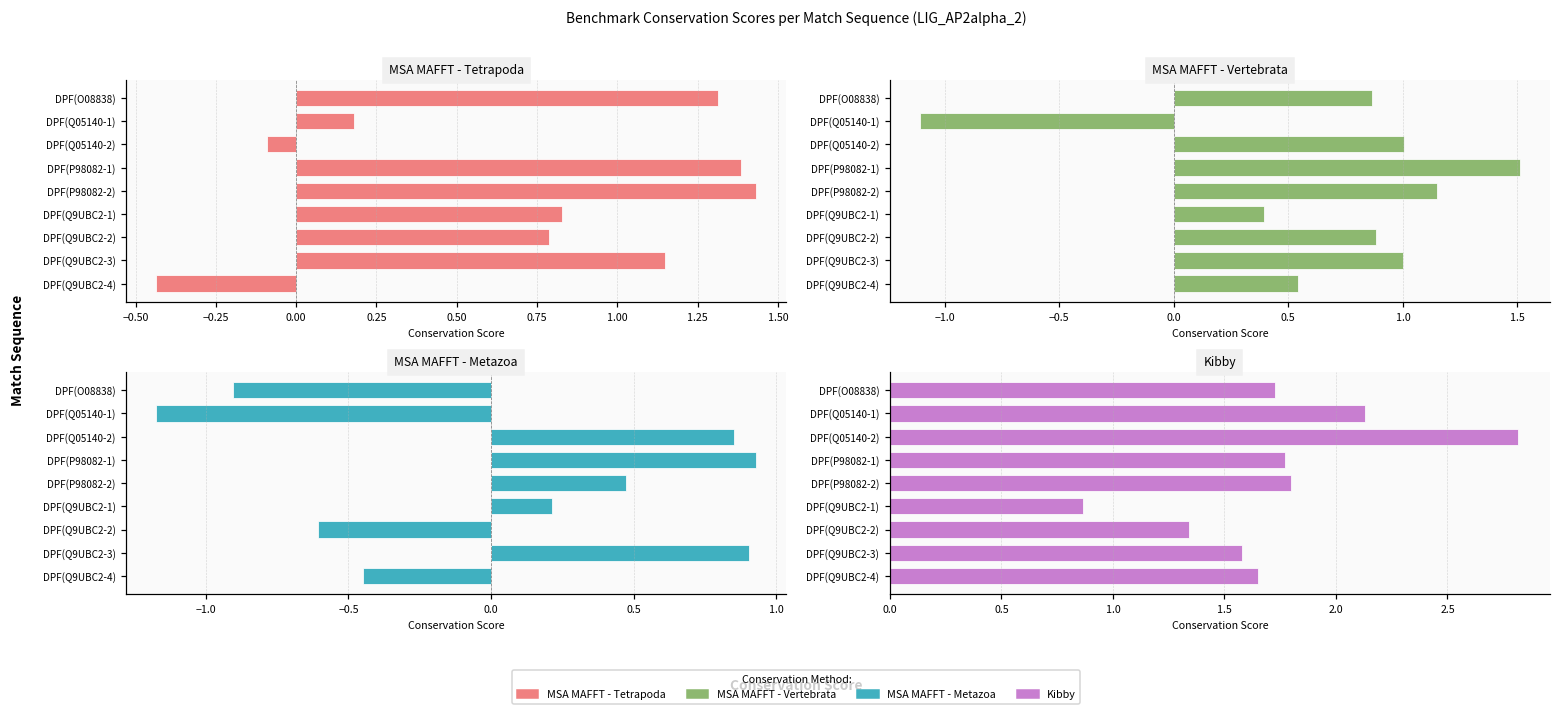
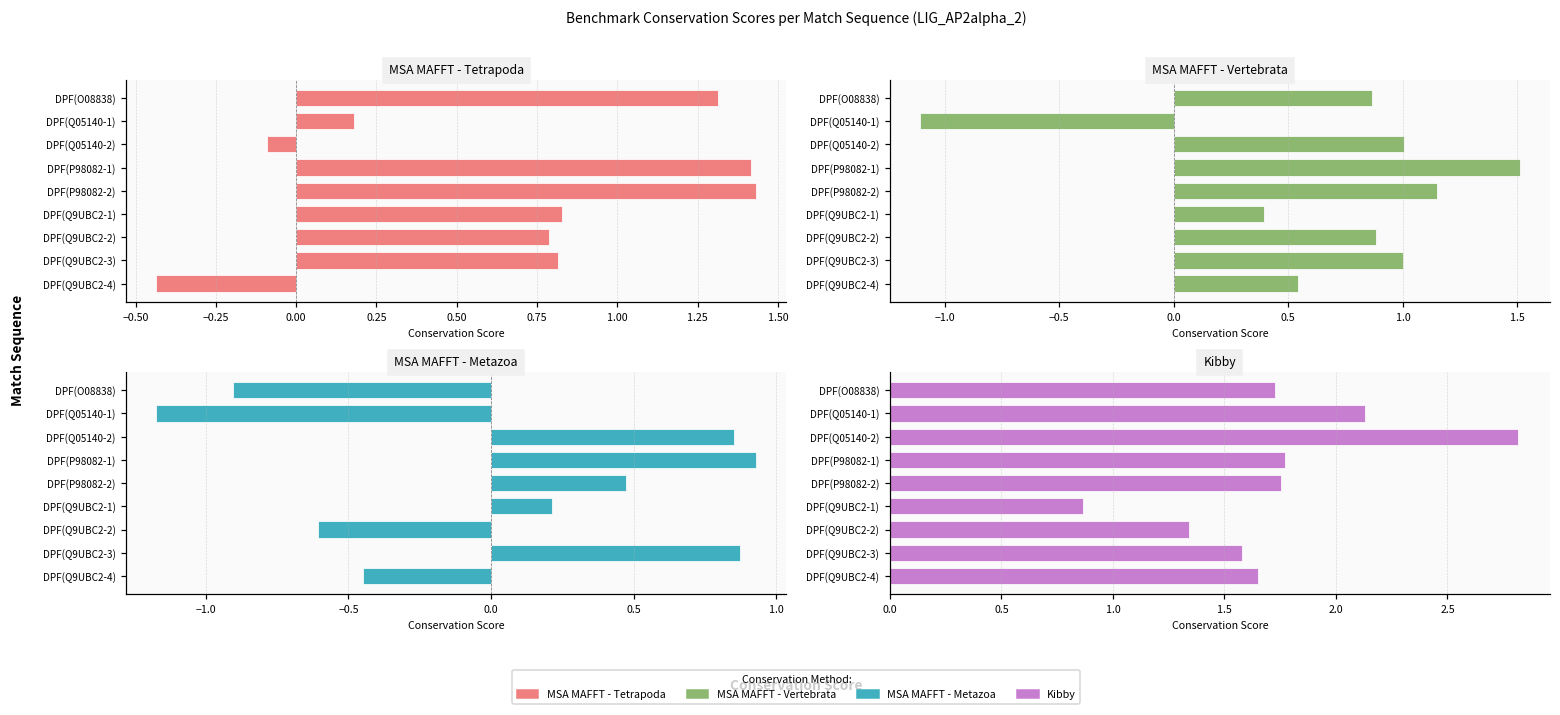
  {
    "MSA MAFFT - Tetrapoda": {
      "DPF(O08838)": 1.31,
      "DPF(Q05140-1)": 0.18,
      "DPF(Q05140-2)": -0.09,
-     "DPF(P98082-1)": 1.39,
+     "DPF(P98082-1)": 1.41,
      "DPF(P98082-2)": 1.43,
      "DPF(Q9UBC2-1)": 0.83,
      "DPF(Q9UBC2-2)": 0.79,
-     "DPF(Q9UBC2-3)": 1.15,
+     "DPF(Q9UBC2-3)": 0.81,
      "DPF(Q9UBC2-4)": -0.44
    },
    "MSA MAFFT - Vertebrata": {
      "DPF(O08838)": 0.87,
      "DPF(Q05140-1)": -1.11,
      "DPF(Q05140-2)": 1.01,
      "DPF(P98082-1)": 1.51,
      "DPF(P98082-2)": 1.15,
      "DPF(Q9UBC2-1)": 0.39,
      "DPF(Q9UBC2-2)": 0.88,
      "DPF(Q9UBC2-3)": 1.00,
      "DPF(Q9UBC2-4)": 0.54
    },
    "MSA MAFFT - Metazoa": {
      "DPF(O08838)": -0.91,
      "DPF(Q05140-1)": -1.17,
      "DPF(Q05140-2)": 0.85,
      "DPF(P98082-1)": 0.93,
      "DPF(P98082-2)": 0.47,
      "DPF(Q9UBC2-1)": 0.21,
      "DPF(Q9UBC2-2)": -0.61,
-     "DPF(Q9UBC2-3)": 0.91,
+     "DPF(Q9UBC2-3)": 0.87,
      "DPF(Q9UBC2-4)": -0.45
    },
    "Kibby": {
      "DPF(O08838)": 1.73,
      "DPF(Q05140-1)": 2.13,
      "DPF(Q05140-2)": 2.82,
      "DPF(P98082-1)": 1.77,
-     "DPF(P98082-2)": 1.80,
+     "DPF(P98082-2)": 1.75,
      "DPF(Q9UBC2-1)": 0.86,
      "DPF(Q9UBC2-2)": 1.34,
      "DPF(Q9UBC2-3)": 1.58,
      "DPF(Q9UBC2-4)": 1.65
    }
  }
